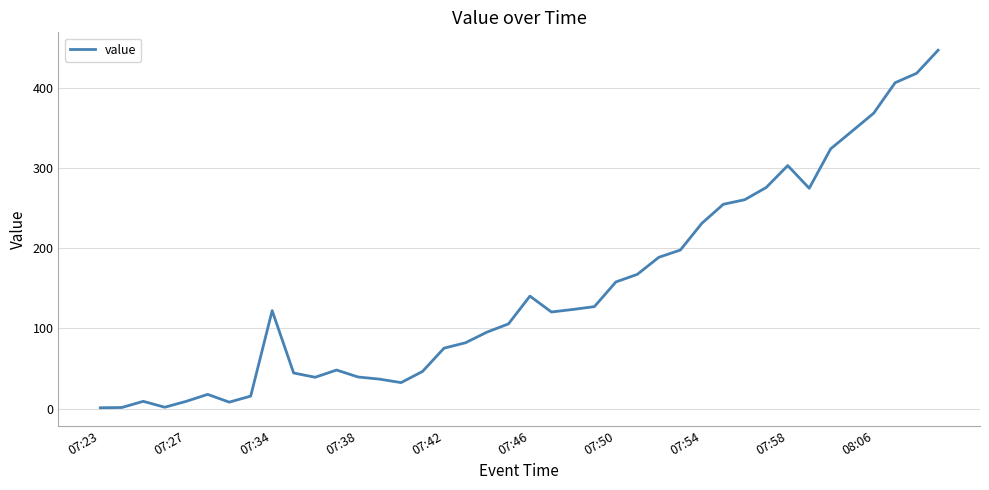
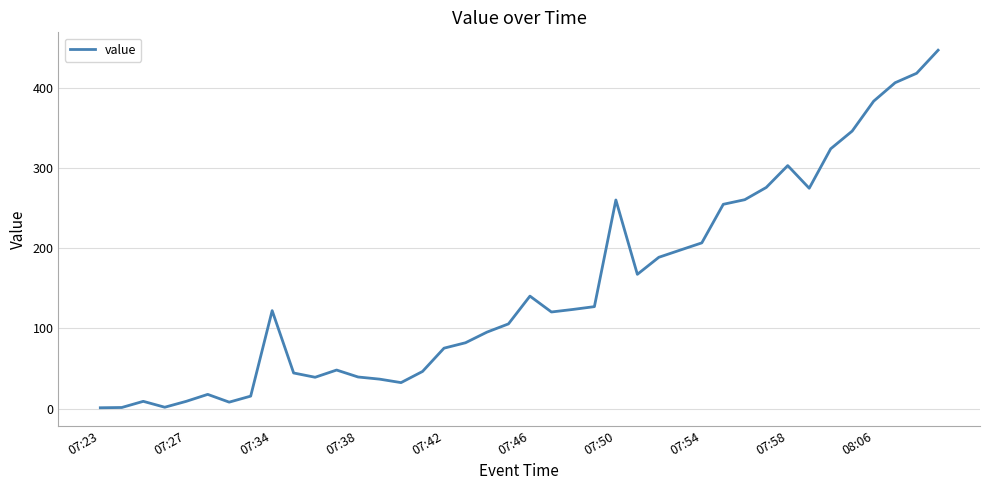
  {
    "07:23": 0,
    "07:27": 10,
    "07:34": 120,
    "07:38": 40,
    "07:42": 80,
    "07:46": 140,
-   "07:50": 160,
-   "07:54": 230,
+   "07:50": 260,
+   "07:54": 210,
    "07:58": 300,
-   "08:06": 370
+   "08:06": 380
  }
